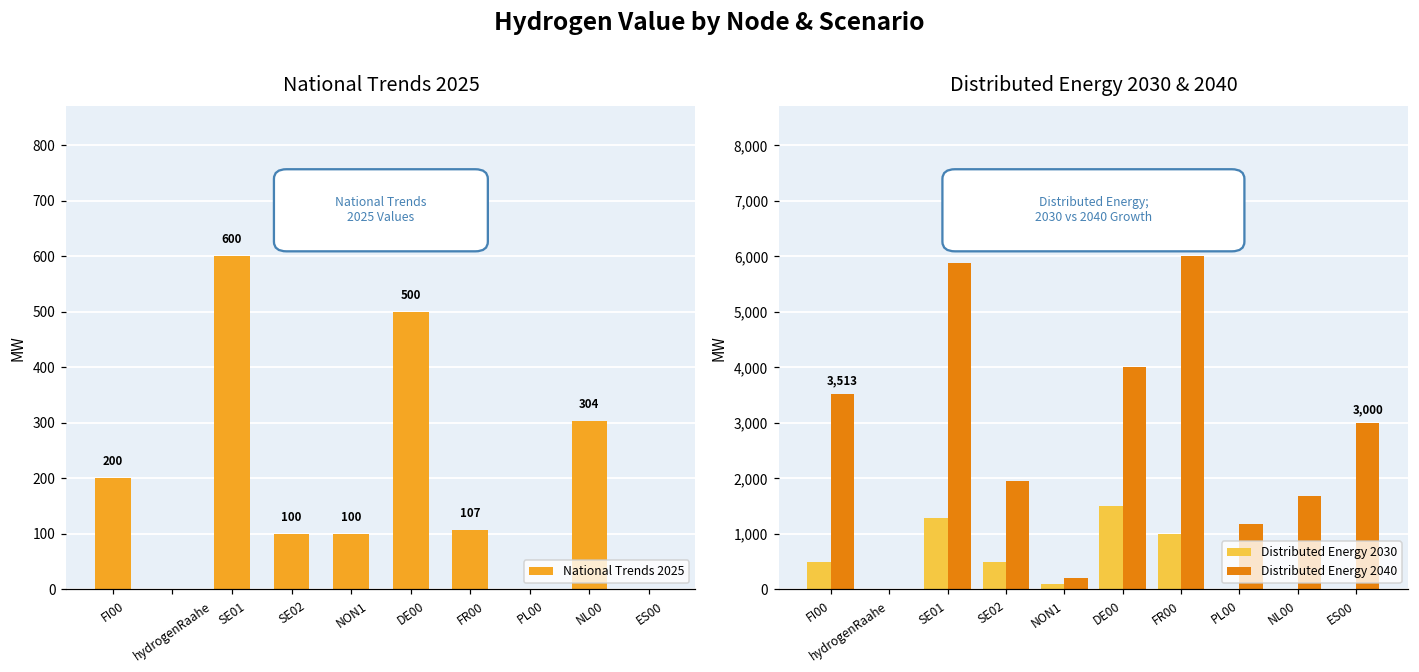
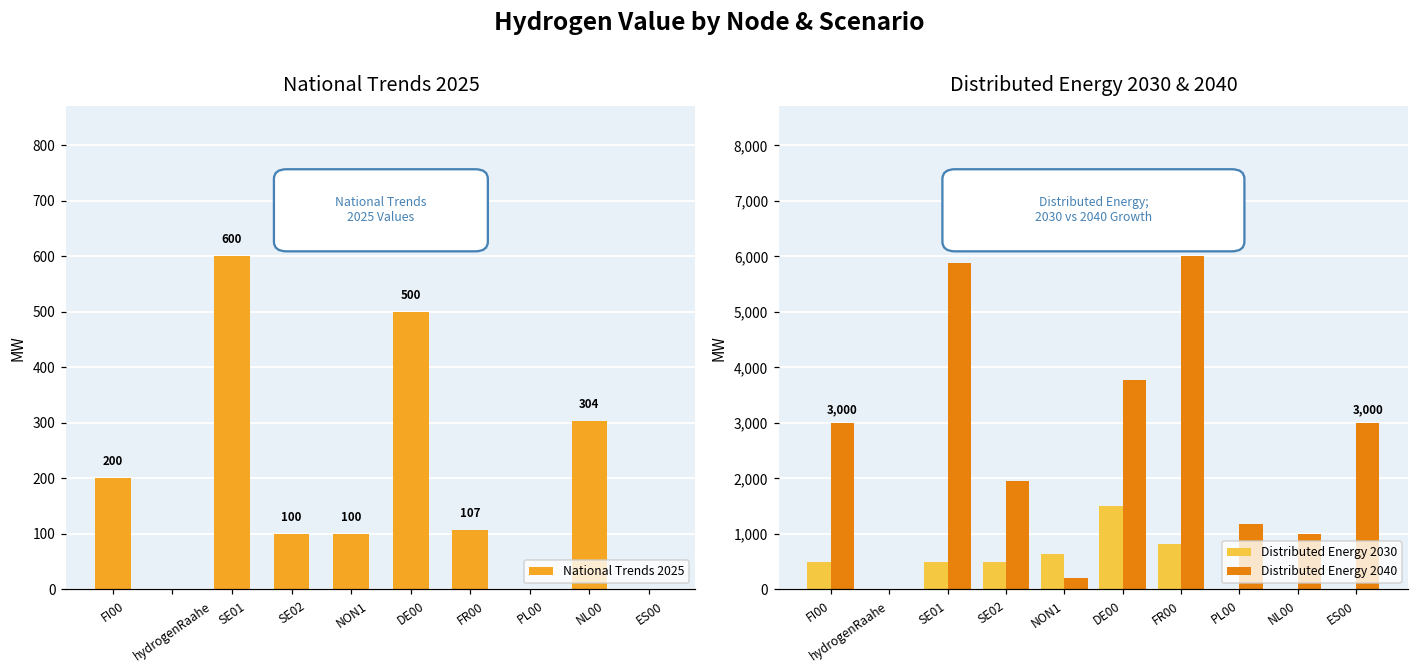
  {
    "National Trends 2025": {
      "FI00": "200",
      "SE01": "600",
      "SE02": "100",
      "NON1": "100",
      "DE00": "500",
      "FR00": "107",
      "NL00": "304"
    },
    "Distributed Energy 2030 & 2040": {
      "Distributed Energy 2030": {
        "FI00": "500",
        "hydrogenRaahe": "0",
-       "SE01": "1,300",
+       "SE01": "500",
        "SE02": "500",
-       "NON1": "100",
+       "NON1": "600",
        "DE00": "1,500",
-       "FR00": "1,000",
+       "FR00": "800",
        "PL00": "0",
        "NL00": "0",
        "ES00": "0"
      },
      "Distributed Energy 2040": {
-       "FI00": "3,513",
-       "DE00": "4,000",
-       "NL00": "1,700",
+       "FI00": "3,000",
+       "DE00": "3,800",
+       "NL00": "1,000",
        "ES00": "3,000"
      }
    }
  }
